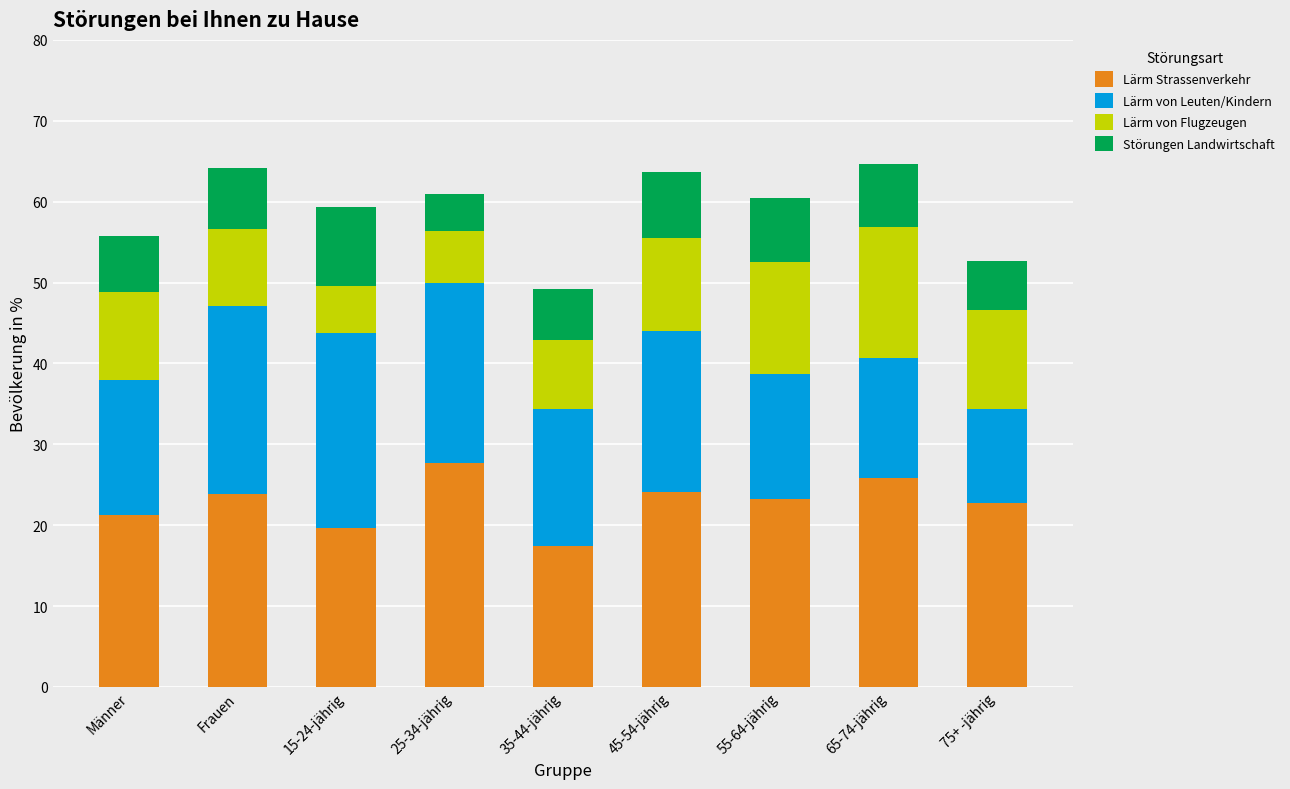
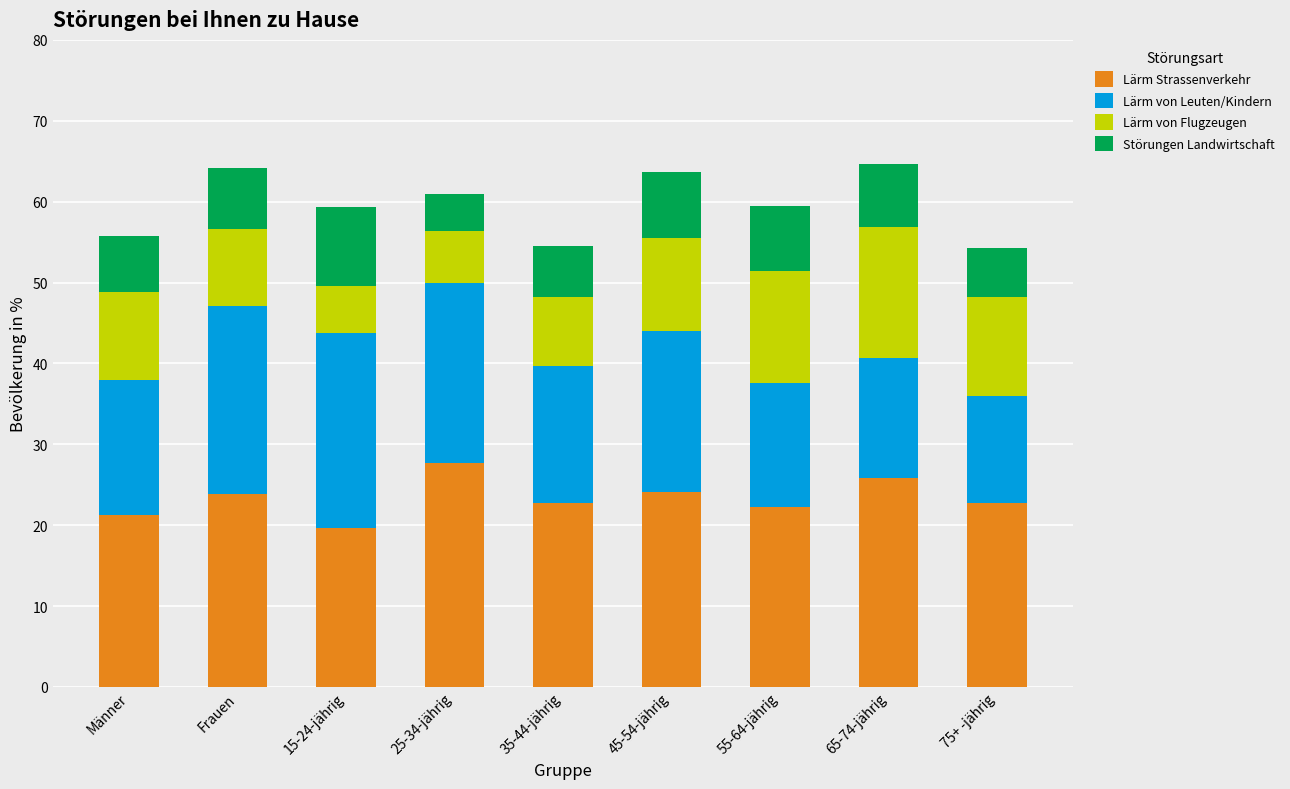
  {
    "Lärm Strassenverkehr": {
      "Männer": 21,
      "Frauen": 24,
      "15-24-jährig": 20,
      "25-34-jährig": 28,
-     "35-44-jährig": 17,
+     "35-44-jährig": 23,
      "45-54-jährig": 24,
-     "55-64-jährig": 23,
+     "55-64-jährig": 22,
      "65-74-jährig": 26,
      "75+ -jährig": 23
    },
    "Lärm von Leuten/Kindern": {
      "Männer": 17,
      "Frauen": 23,
      "15-24-jährig": 24,
      "25-34-jährig": 22,
      "35-44-jährig": 17,
      "45-54-jährig": 20,
      "55-64-jährig": 15,
      "65-74-jährig": 15,
-     "75+ -jährig": 12
+     "75+ -jährig": 13
    },
    "Lärm von Flugzeugen": {
      "Männer": 11,
      "Frauen": 10,
      "15-24-jährig": 6,
      "25-34-jährig": 6,
      "35-44-jährig": 9,
      "45-54-jährig": 12,
      "55-64-jährig": 14,
      "65-74-jährig": 16,
      "75+ -jährig": 12
    },
    "Störungen Landwirtschaft": {
      "Männer": 7,
      "Frauen": 8,
      "15-24-jährig": 10,
      "25-34-jährig": 5,
      "35-44-jährig": 6,
      "45-54-jährig": 8,
      "55-64-jährig": 8,
      "65-74-jährig": 8,
      "75+ -jährig": 6
    }
  }
